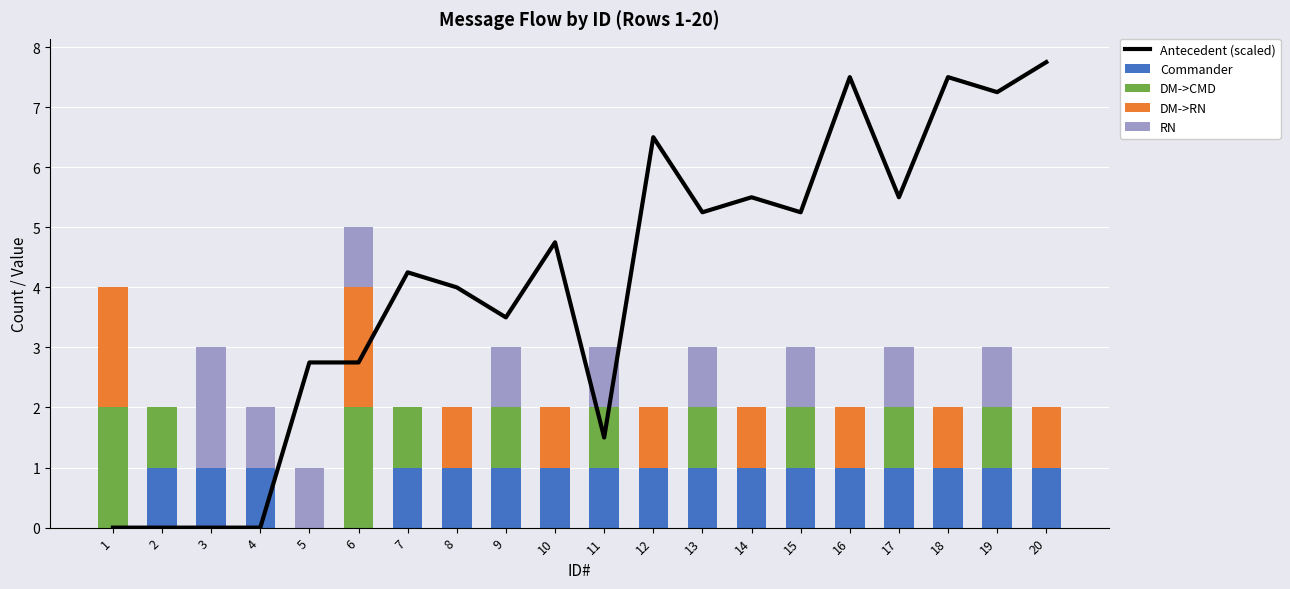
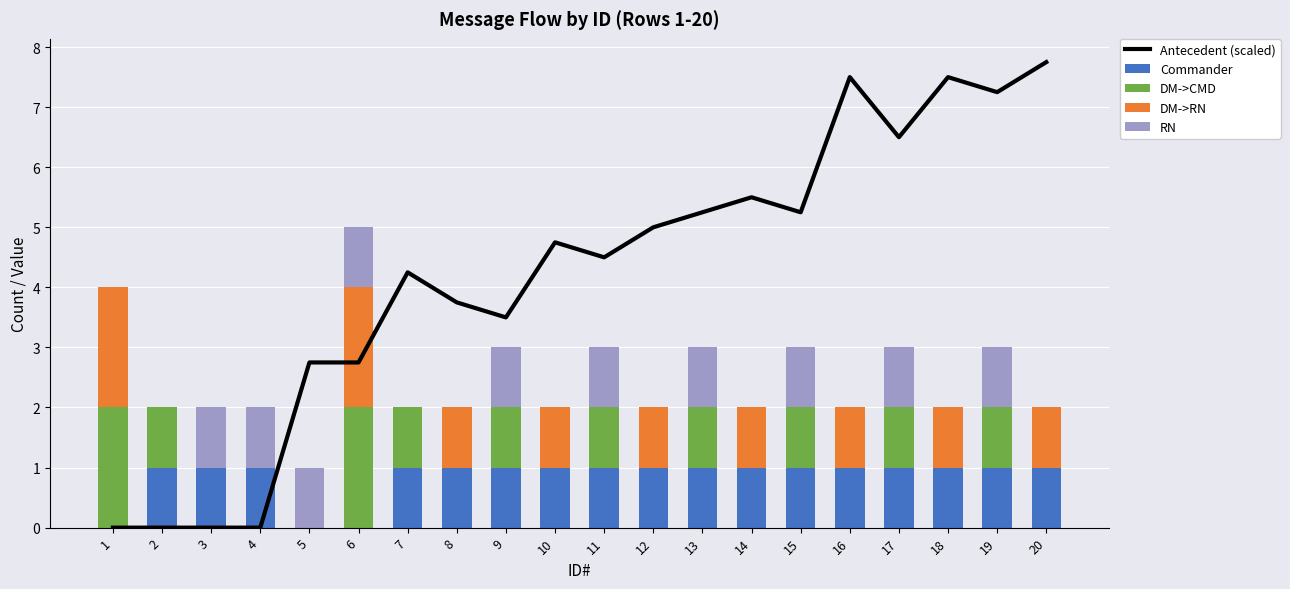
  {
    "Antecedent (scaled)": {
      "1": 0.0,
      "2": 0.0,
      "3": 0.0,
      "4": 0.0,
      "5": 2.8,
      "6": 2.8,
      "7": 4.3,
-     "8": 4.0,
+     "8": 3.8,
      "9": 3.5,
      "10": 4.8,
-     "11": 1.5,
-     "12": 6.5,
+     "11": 4.5,
+     "12": 5.0,
      "13": 5.3,
      "14": 5.5,
      "15": 5.3,
      "16": 7.5,
-     "17": 5.5,
+     "17": 6.5,
      "18": 7.5,
      "19": 7.3,
      "20": 7.8
    },
    "Commander": {
      "1": 0.0,
      "2": 1.0,
      "3": 1.0,
      "4": 1.0,
      "5": 0.0,
      "6": 0.0,
      "7": 1.0,
      "8": 1.0,
      "9": 1.0,
      "10": 1.0,
      "11": 1.0,
      "12": 1.0,
      "13": 1.0,
      "14": 1.0,
      "15": 1.0,
      "16": 1.0,
      "17": 1.0,
      "18": 1.0,
      "19": 1.0,
      "20": 1.0
    },
    "DM->RN": {
      "1": 2.0,
      "2": 0.0,
      "3": 0.0,
      "4": 0.0,
      "5": 0.0,
      "6": 2.0,
      "7": 0.0,
      "8": 1.0,
      "9": 0.0,
      "10": 1.0,
      "11": 0.0,
      "12": 1.0,
      "13": 0.0,
      "14": 1.0,
      "15": 0.0,
      "16": 1.0,
      "17": 0.0,
      "18": 1.0,
      "19": 0.0,
      "20": 1.0
    },
    "RN": {
      "1": 0,
      "2": 0,
-     "3": 2,
+     "3": 1,
      "4": 1,
      "5": 1,
      "6": 1,
      "7": 0,
      "8": 0,
      "9": 1,
      "10": 0,
      "11": 1,
      "12": 0,
      "13": 1,
      "14": 0,
      "15": 1,
      "16": 0,
      "17": 1,
      "18": 0,
      "19": 1,
      "20": 0
    }
  }
